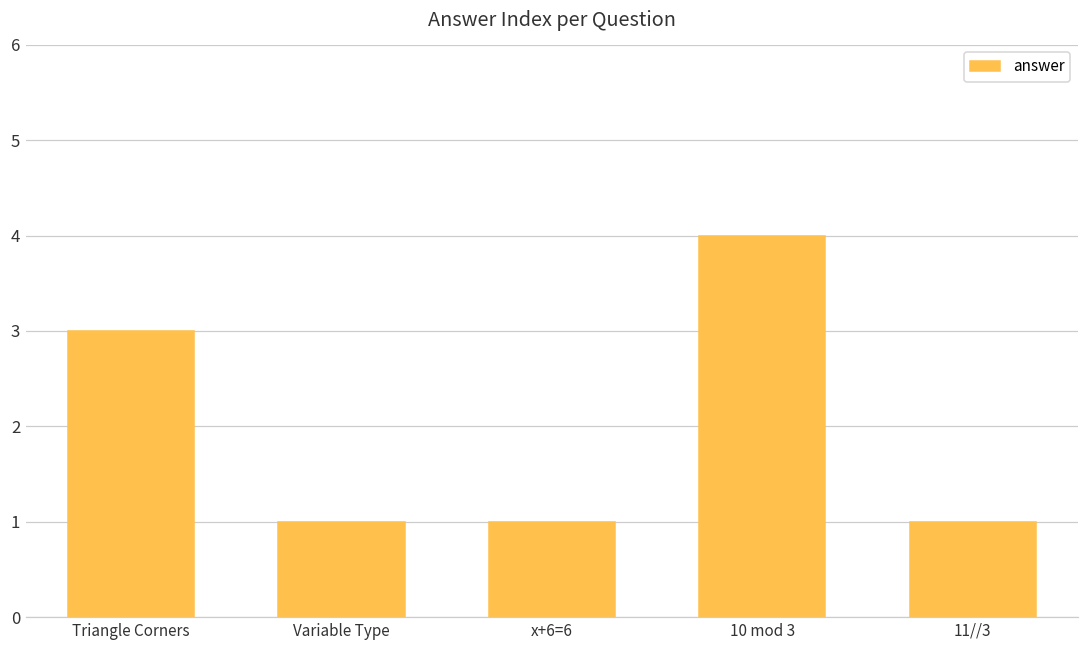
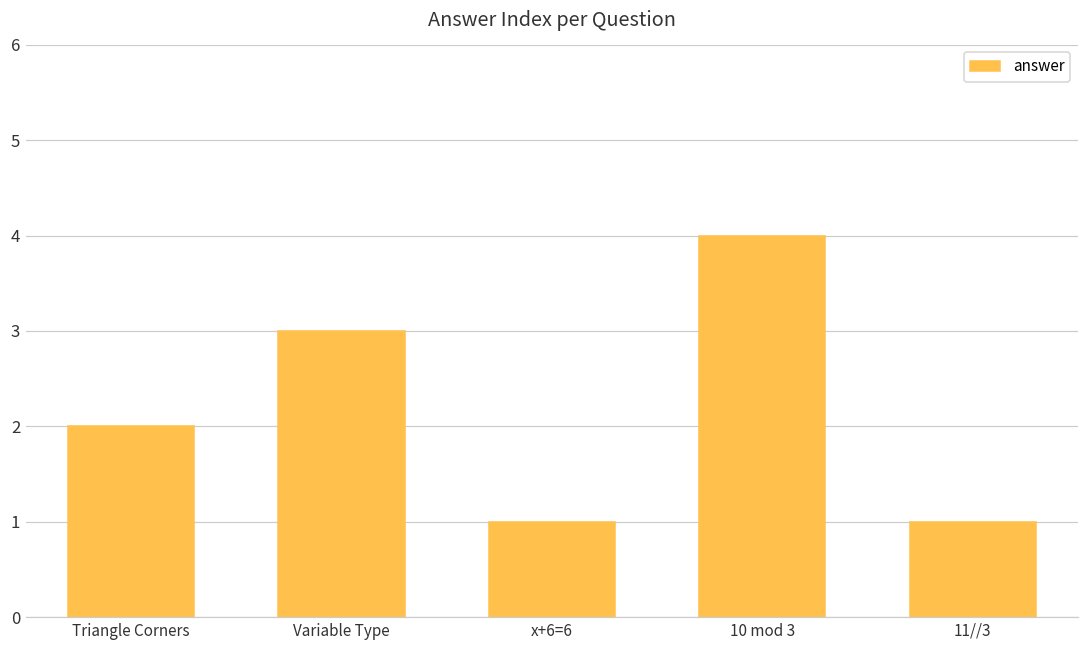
  {
-   "Triangle Corners": 3,
-   "Variable Type": 1,
+   "Triangle Corners": 2,
+   "Variable Type": 3,
    "x+6=6": 1,
    "10 mod 3": 4,
    "11//3": 1
  }
